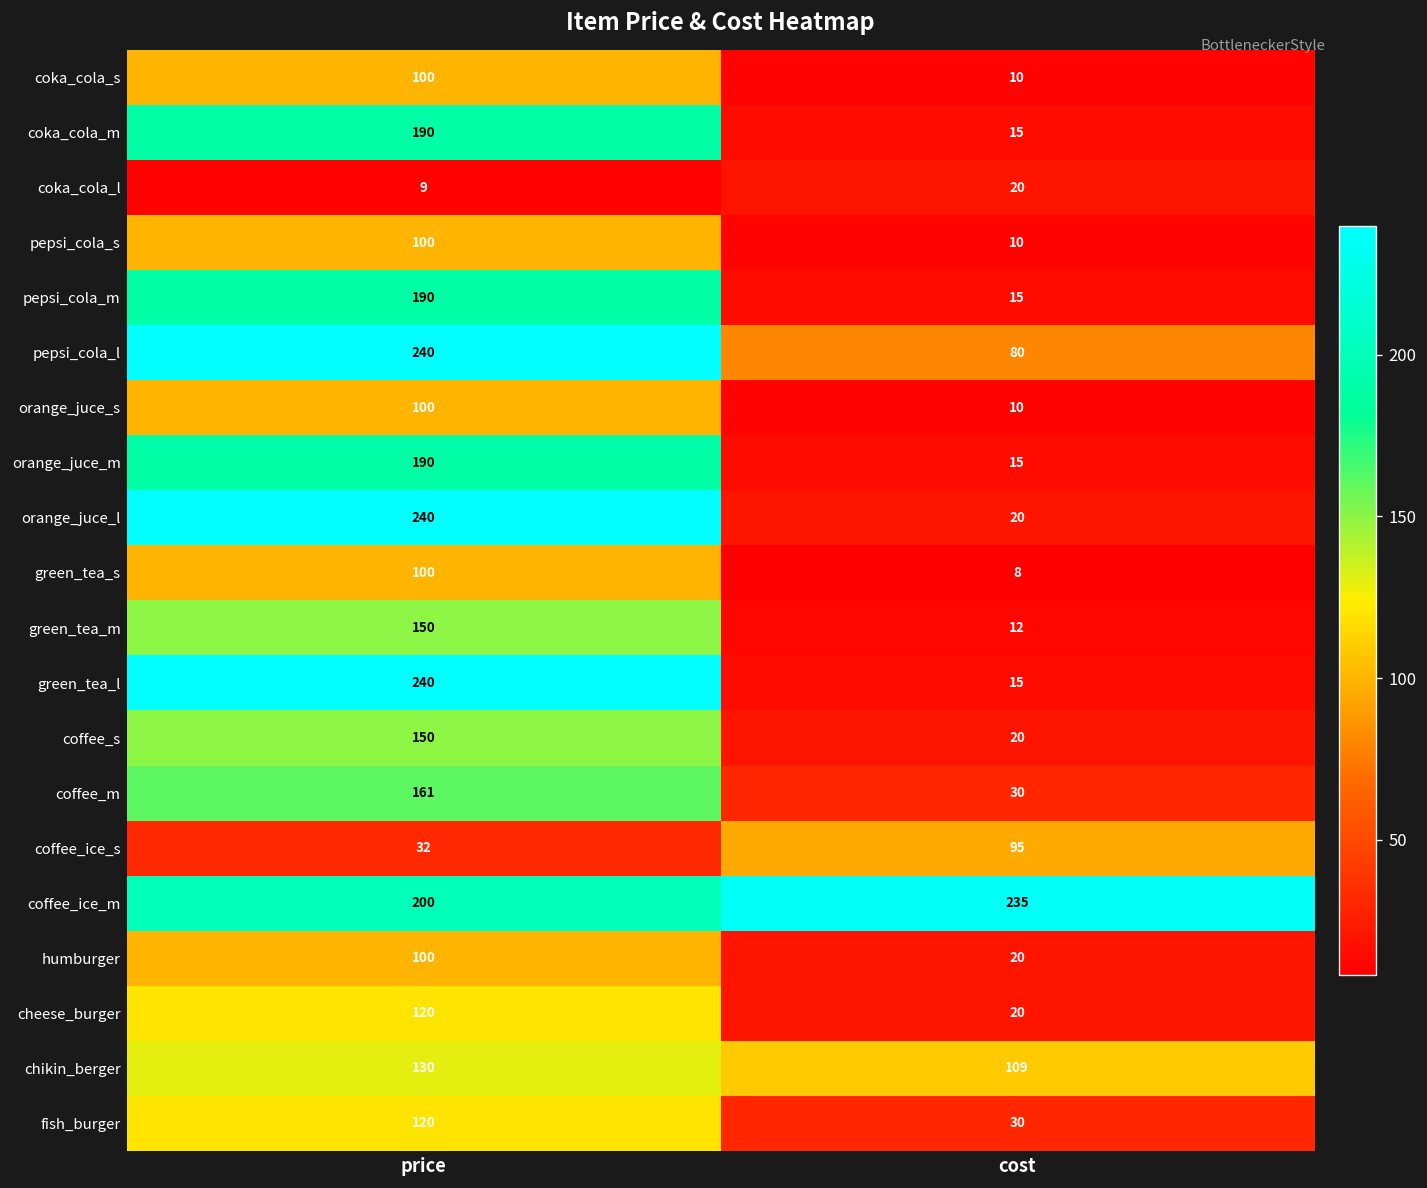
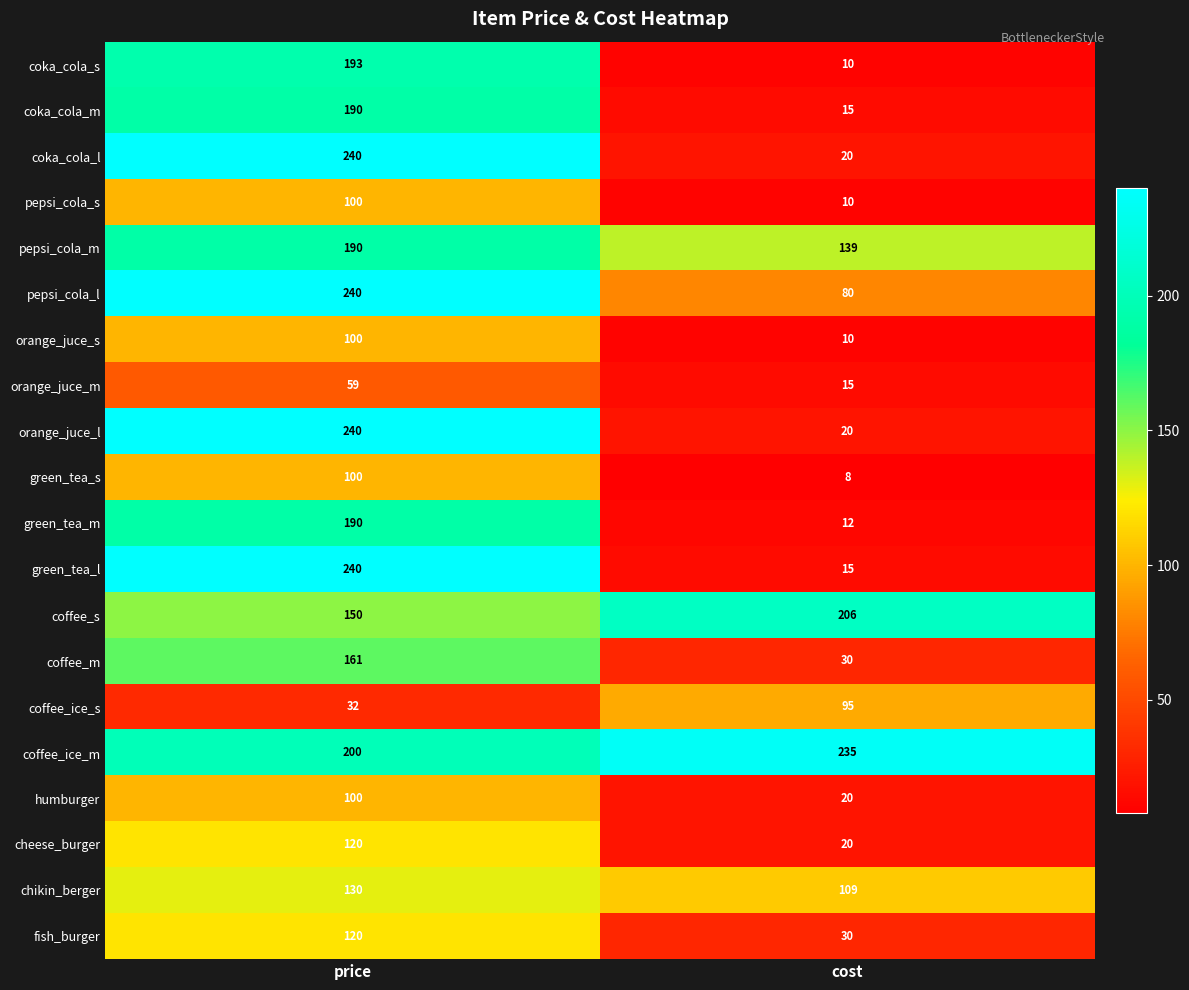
  {
    "coka_cola_s": {
-     "price": 100,
+     "price": 193,
      "cost": 10
    },
    "coka_cola_m": {
      "price": 190,
      "cost": 15
    },
    "coka_cola_l": {
-     "price": 9,
+     "price": 240,
      "cost": 20
    },
    "pepsi_cola_s": {
      "price": 100,
      "cost": 10
    },
    "pepsi_cola_m": {
      "price": 190,
-     "cost": 15
+     "cost": 139
    },
    "pepsi_cola_l": {
      "price": 240,
      "cost": 80
    },
    "orange_juce_s": {
      "price": 100,
      "cost": 10
    },
    "orange_juce_m": {
-     "price": 190,
+     "price": 59,
      "cost": 15
    },
    "orange_juce_l": {
      "price": 240,
      "cost": 20
    },
    "green_tea_s": {
      "price": 100,
      "cost": 8
    },
    "green_tea_m": {
-     "price": 150,
+     "price": 190,
      "cost": 12
    },
    "green_tea_l": {
      "price": 240,
      "cost": 15
    },
    "coffee_s": {
      "price": 150,
-     "cost": 20
+     "cost": 206
    },
    "coffee_m": {
      "price": 161,
      "cost": 30
    },
    "coffee_ice_s": {
      "price": 32,
      "cost": 95
    },
    "coffee_ice_m": {
      "price": 200,
      "cost": 235
    },
    "humburger": {
      "price": 100,
      "cost": 20
    },
    "cheese_burger": {
      "price": 120,
      "cost": 20
    },
    "chikin_berger": {
      "price": 130,
      "cost": 109
    },
    "fish_burger": {
      "price": 120,
      "cost": 30
    }
  }
